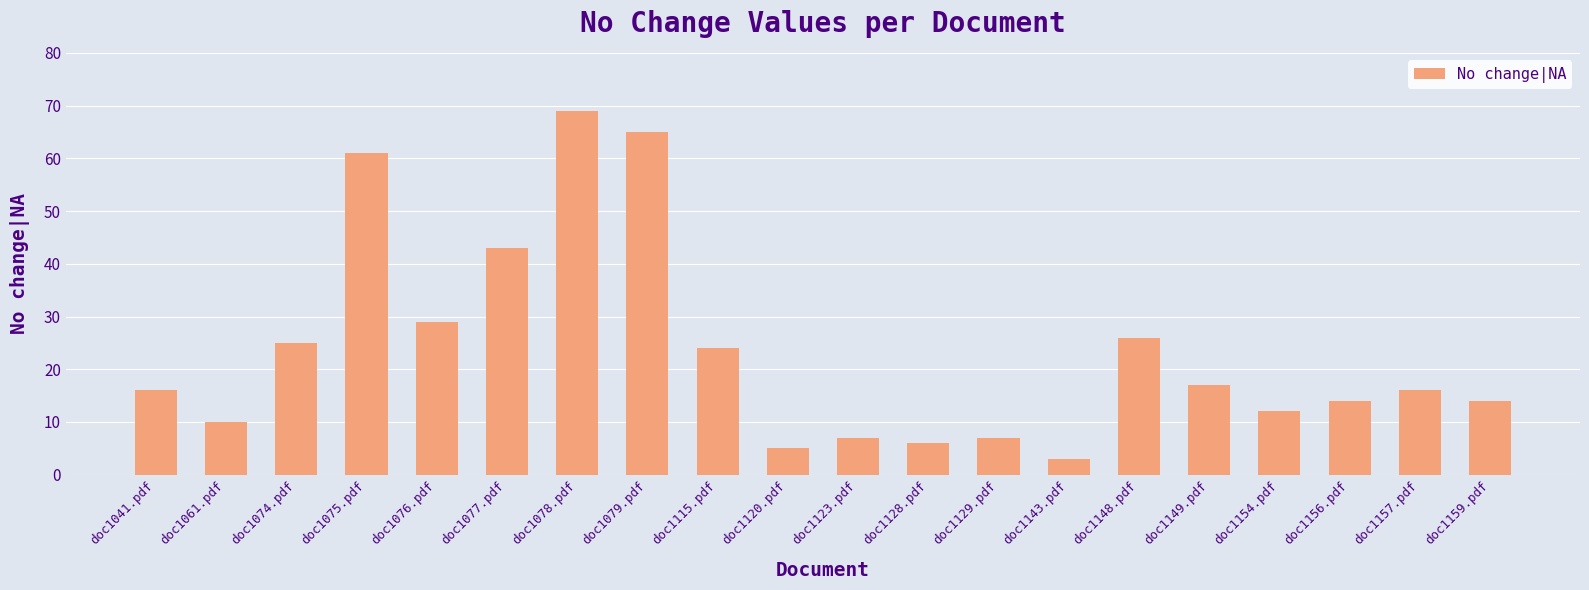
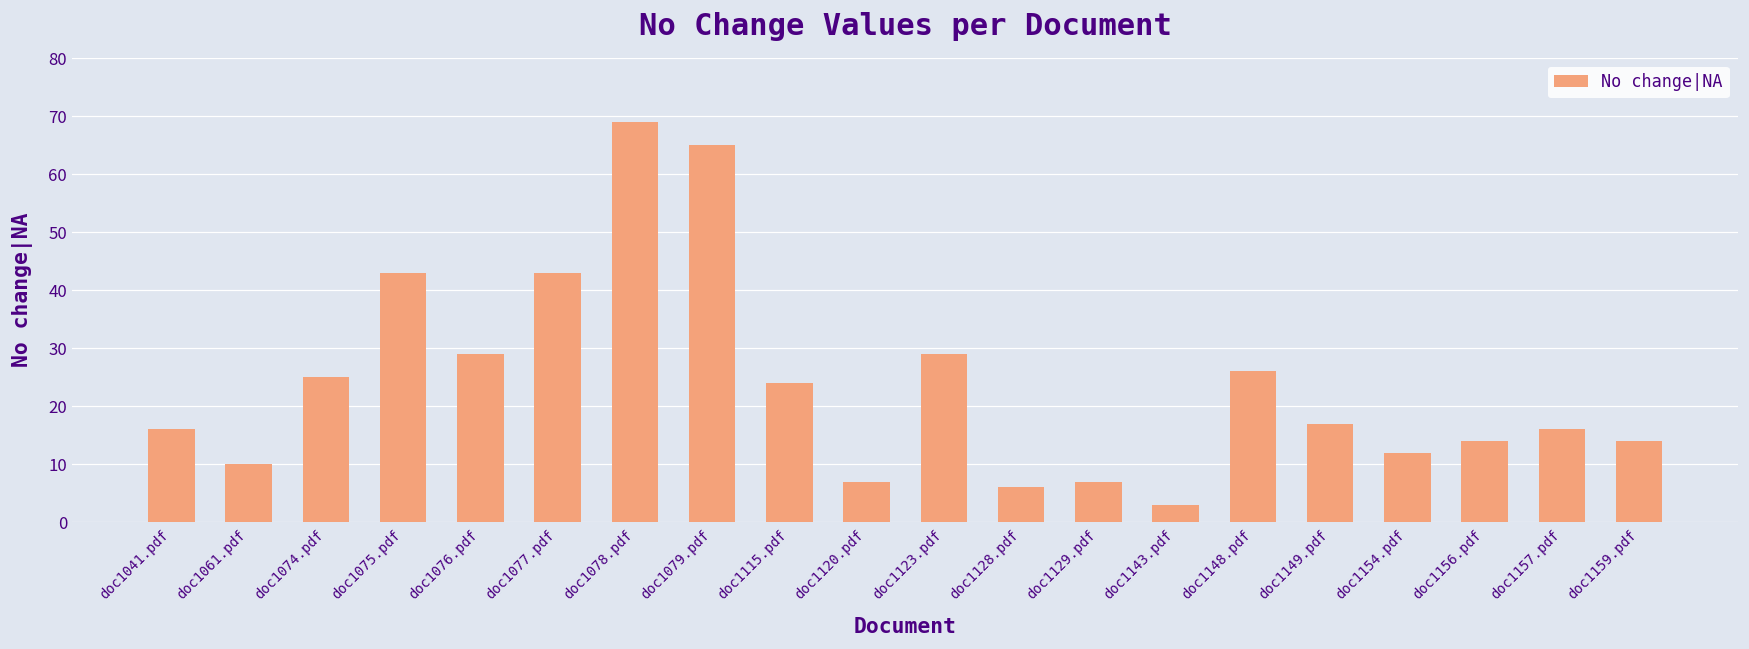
  {
    "doc1041.pdf": 16,
    "doc1061.pdf": 10,
    "doc1074.pdf": 25,
-   "doc1075.pdf": 61,
+   "doc1075.pdf": 43,
    "doc1076.pdf": 29,
    "doc1077.pdf": 43,
    "doc1078.pdf": 69,
    "doc1079.pdf": 65,
    "doc1115.pdf": 24,
-   "doc1120.pdf": 5,
-   "doc1123.pdf": 7,
+   "doc1120.pdf": 7,
+   "doc1123.pdf": 29,
    "doc1128.pdf": 6,
    "doc1129.pdf": 7,
    "doc1143.pdf": 3,
    "doc1148.pdf": 26,
    "doc1149.pdf": 17,
    "doc1154.pdf": 12,
    "doc1156.pdf": 14,
    "doc1157.pdf": 16,
    "doc1159.pdf": 14
  }
